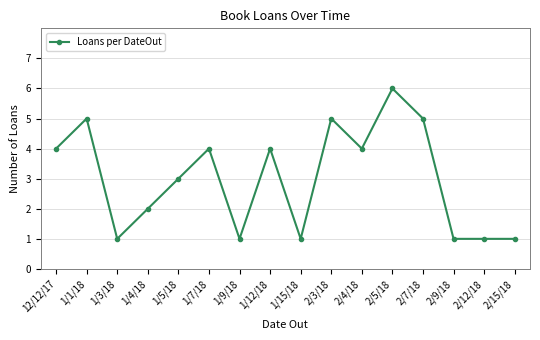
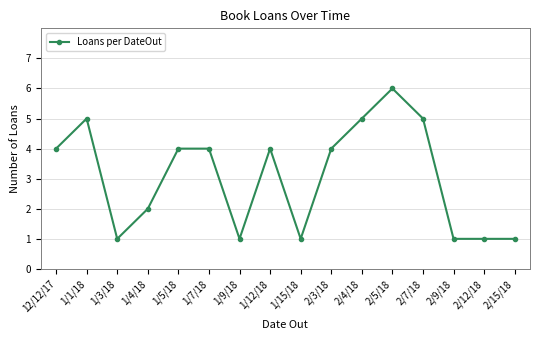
  {
    "12/12/17": 4,
    "1/1/18": 5,
    "1/3/18": 1,
    "1/4/18": 2,
-   "1/5/18": 3,
+   "1/5/18": 4,
    "1/7/18": 4,
    "1/9/18": 1,
    "1/12/18": 4,
    "1/15/18": 1,
-   "2/3/18": 5,
-   "2/4/18": 4,
+   "2/3/18": 4,
+   "2/4/18": 5,
    "2/5/18": 6,
    "2/7/18": 5,
    "2/9/18": 1,
    "2/12/18": 1,
    "2/15/18": 1
  }
